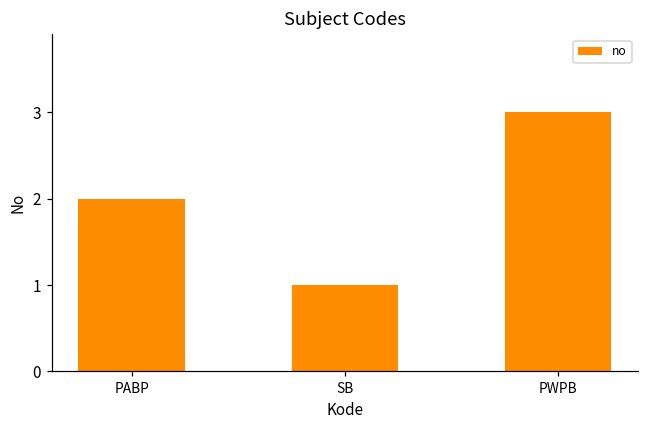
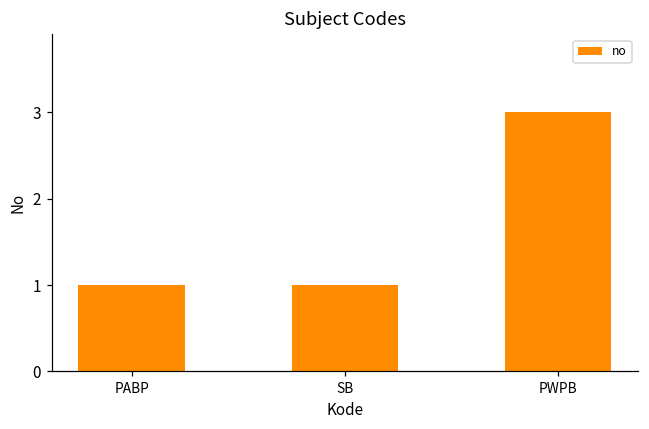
  {
-   "PABP": 2,
+   "PABP": 1,
    "SB": 1,
    "PWPB": 3
  }
